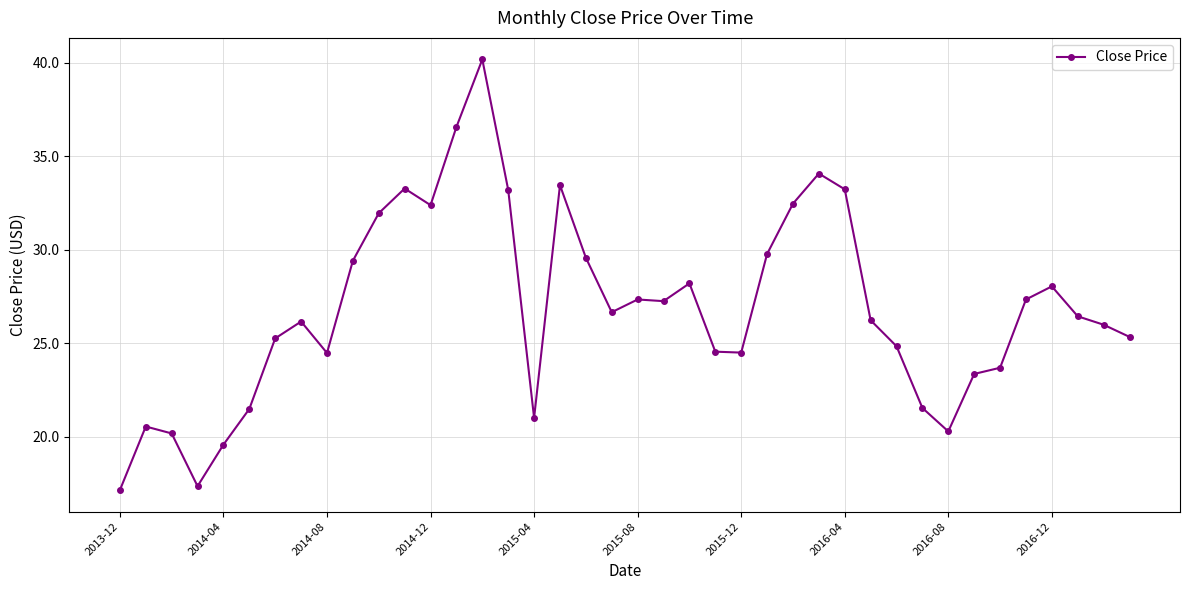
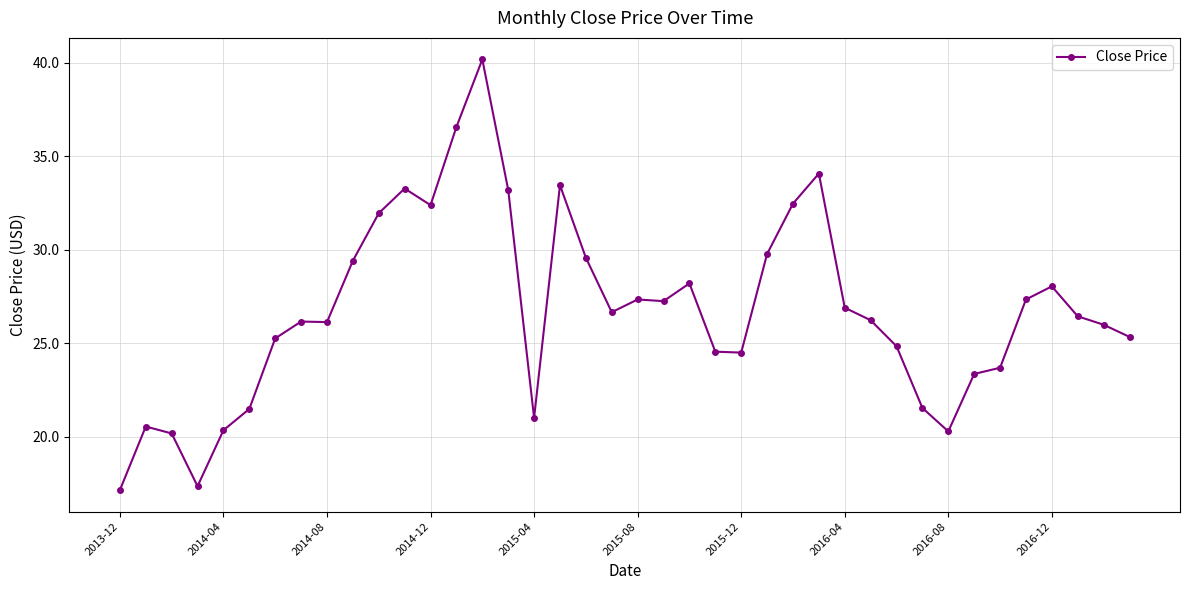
  {
    "2013-12": 17.2,
-   "2014-04": 19.6,
-   "2014-08": 24.5,
+   "2014-04": 20.4,
+   "2014-08": 26.1,
    "2014-12": 32.4,
    "2015-04": 21.0,
    "2015-08": 27.4,
    "2015-12": 24.5,
-   "2016-04": 33.2,
+   "2016-04": 26.9,
    "2016-08": 20.3,
    "2016-12": 28.0
  }
